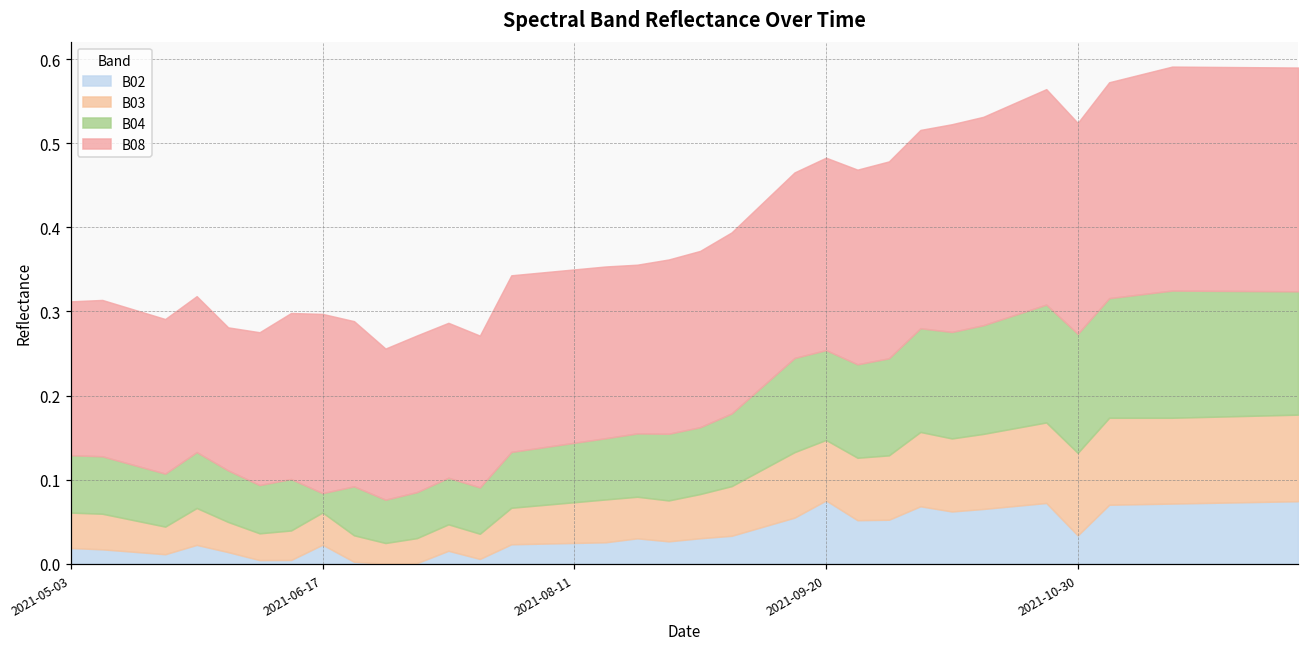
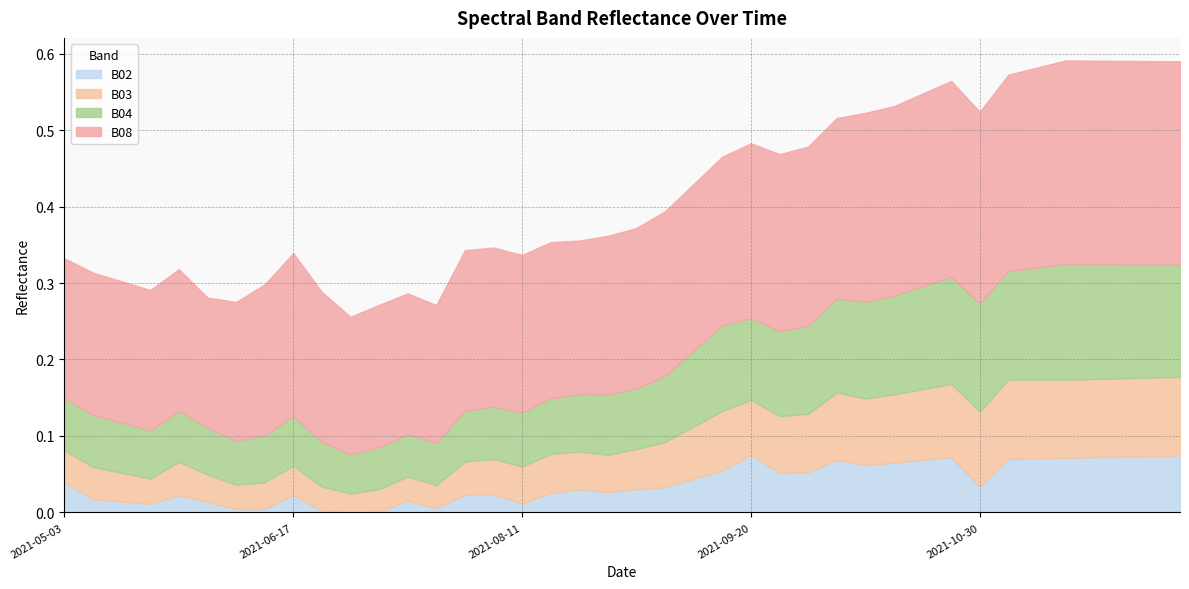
  {
    "B02": {
-     "2021-05-03": 0.02,
+     "2021-05-03": 0.04,
      "2021-06-17": 0.02,
-     "2021-08-11": 0.02,
+     "2021-08-11": 0.01,
      "2021-09-20": 0.08,
      "2021-10-30": 0.03
    },
    "B04": {
      "2021-05-03": 0.07,
-     "2021-06-17": 0.02,
+     "2021-06-17": 0.07,
      "2021-08-11": 0.07,
      "2021-09-20": 0.11,
      "2021-10-30": 0.14
    }
  }
